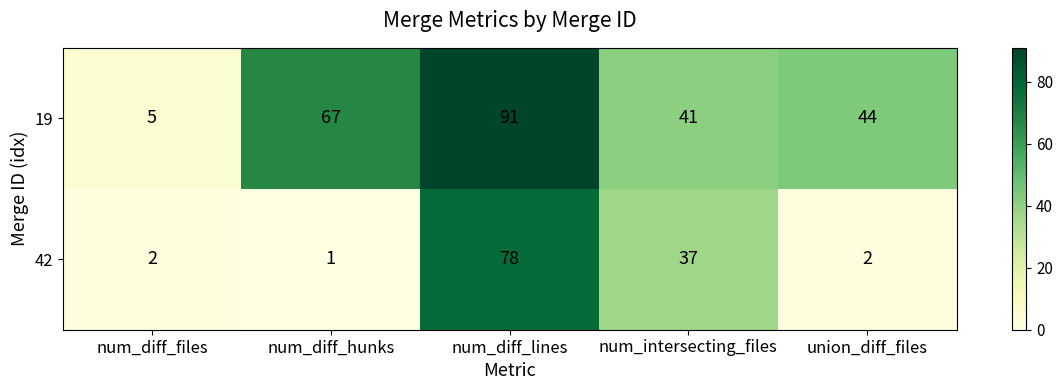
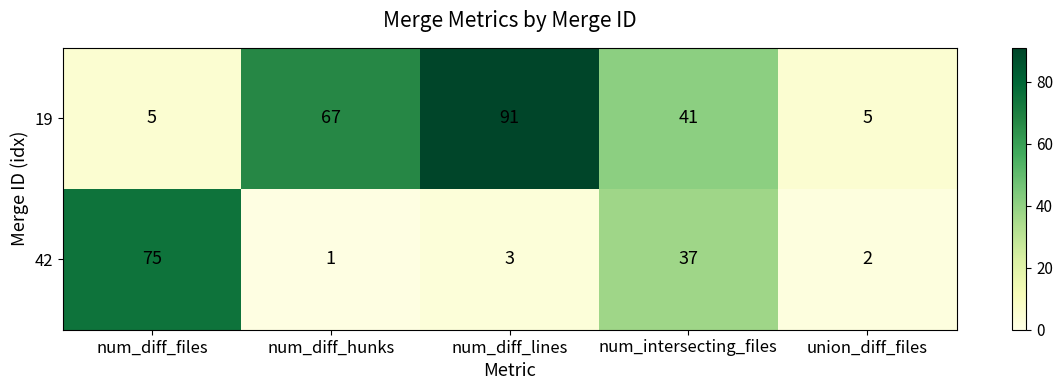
  {
    "19": {
      "num_diff_files": 5,
      "num_diff_hunks": 67,
      "num_diff_lines": 91,
      "num_intersecting_files": 41,
-     "union_diff_files": 44
+     "union_diff_files": 5
    },
    "42": {
-     "num_diff_files": 2,
+     "num_diff_files": 75,
      "num_diff_hunks": 1,
-     "num_diff_lines": 78,
+     "num_diff_lines": 3,
      "num_intersecting_files": 37,
      "union_diff_files": 2
    }
  }
